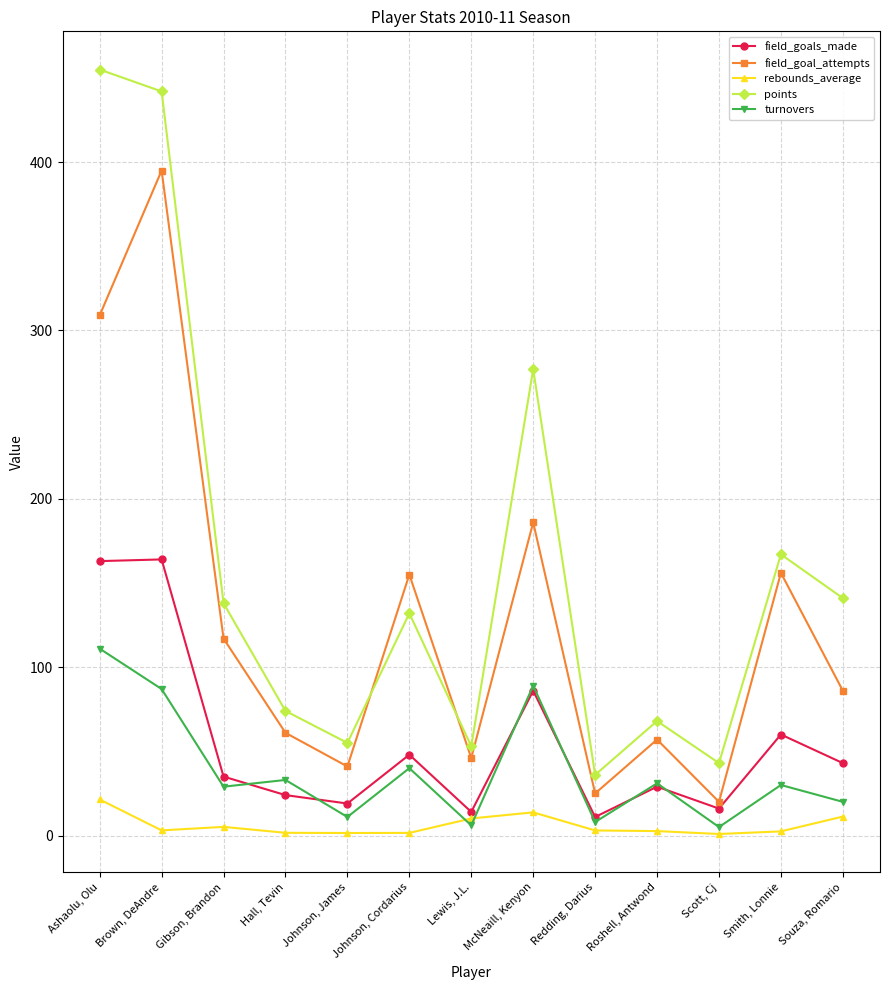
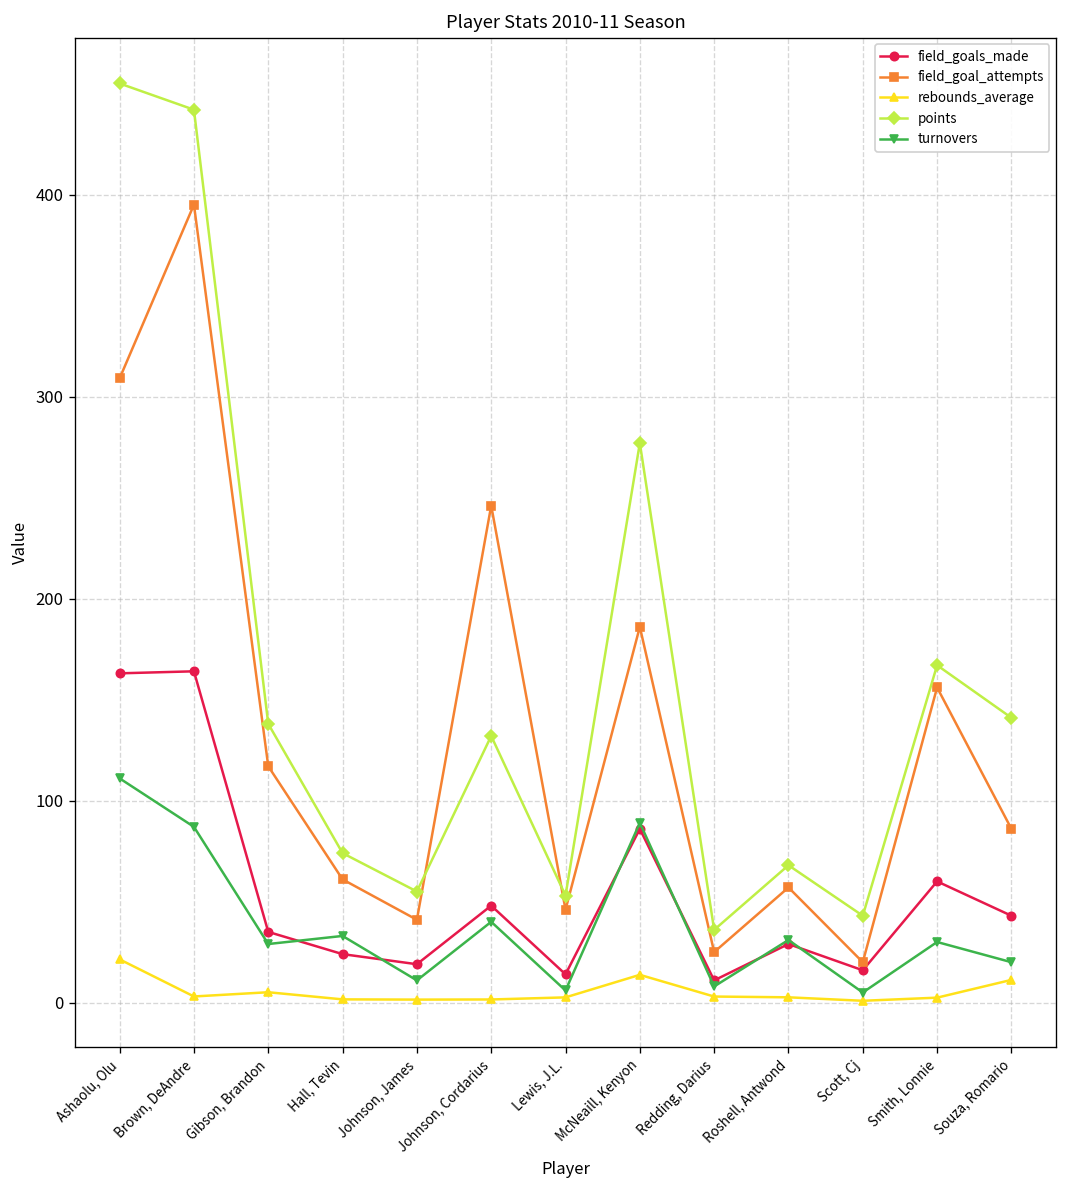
  {
    "field_goals_made": {
      "Ashaolu, Olu": 163,
      "Brown, DeAndre": 164,
      "Gibson, Brandon": 35,
      "Hall, Tevin": 24,
      "Johnson, James": 19,
      "Johnson, Cordarius": 48,
      "Lewis, J.L.": 14,
      "McNeaill, Kenyon": 86,
      "Redding, Darius": 11,
      "Roshell, Antwond": 29,
      "Scott, Cj": 16,
      "Smith, Lonnie": 60,
      "Souza, Romario": 43
    },
    "field_goal_attempts": {
      "Ashaolu, Olu": 309,
      "Brown, DeAndre": 395,
      "Gibson, Brandon": 117,
      "Hall, Tevin": 61,
      "Johnson, James": 41,
-     "Johnson, Cordarius": 155,
+     "Johnson, Cordarius": 246,
      "Lewis, J.L.": 46,
      "McNeaill, Kenyon": 186,
      "Redding, Darius": 25,
      "Roshell, Antwond": 57,
      "Scott, Cj": 20,
      "Smith, Lonnie": 156,
      "Souza, Romario": 86
    },
    "rebounds_average": {
      "Ashaolu, Olu": 21,
      "Brown, DeAndre": 3,
      "Gibson, Brandon": 5,
      "Hall, Tevin": 2,
      "Johnson, James": 1,
      "Johnson, Cordarius": 2,
-     "Lewis, J.L.": 10,
+     "Lewis, J.L.": 3,
      "McNeaill, Kenyon": 14,
      "Redding, Darius": 3,
      "Roshell, Antwond": 3,
      "Scott, Cj": 1,
      "Smith, Lonnie": 2,
      "Souza, Romario": 11
    },
    "points": {
      "Ashaolu, Olu": 455,
      "Brown, DeAndre": 442,
      "Gibson, Brandon": 138,
      "Hall, Tevin": 74,
      "Johnson, James": 55,
      "Johnson, Cordarius": 132,
      "Lewis, J.L.": 53,
      "McNeaill, Kenyon": 277,
      "Redding, Darius": 36,
      "Roshell, Antwond": 68,
      "Scott, Cj": 43,
      "Smith, Lonnie": 167,
      "Souza, Romario": 141
    },
    "turnovers": {
      "Ashaolu, Olu": 111,
      "Brown, DeAndre": 87,
      "Gibson, Brandon": 29,
      "Hall, Tevin": 33,
      "Johnson, James": 11,
      "Johnson, Cordarius": 40,
      "Lewis, J.L.": 6,
      "McNeaill, Kenyon": 89,
      "Redding, Darius": 8,
      "Roshell, Antwond": 31,
      "Scott, Cj": 5,
      "Smith, Lonnie": 30,
      "Souza, Romario": 20
    }
  }
